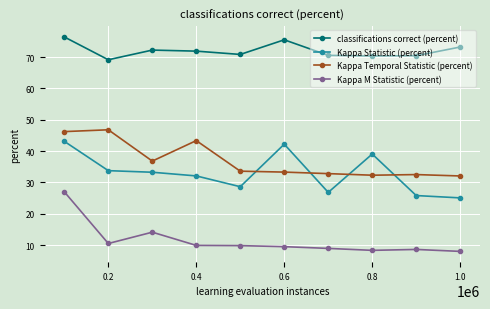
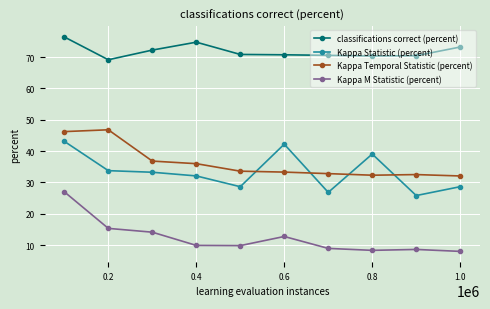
  {
    "classifications correct (percent)": {
      "0.2": 69,
-     "0.4": 72,
-     "0.6": 76
+     "0.4": 75,
+     "0.6": 71
    },
    "Kappa Statistic (percent)": {
      "0.2": 34,
      "0.4": 32,
      "0.6": 42,
      "0.8": 39,
-     "1.0": 25
+     "1.0": 29
    },
    "Kappa Temporal Statistic (percent)": {
      "0.2": 47,
-     "0.4": 43,
+     "0.4": 36,
      "0.6": 33,
      "0.8": 32,
      "1.0": 32
    },
    "Kappa M Statistic (percent)": {
-     "0.2": 10,
+     "0.2": 15,
      "0.4": 10,
-     "0.6": 9,
+     "0.6": 13,
      "0.8": 8,
      "1.0": 8
    }
  }
